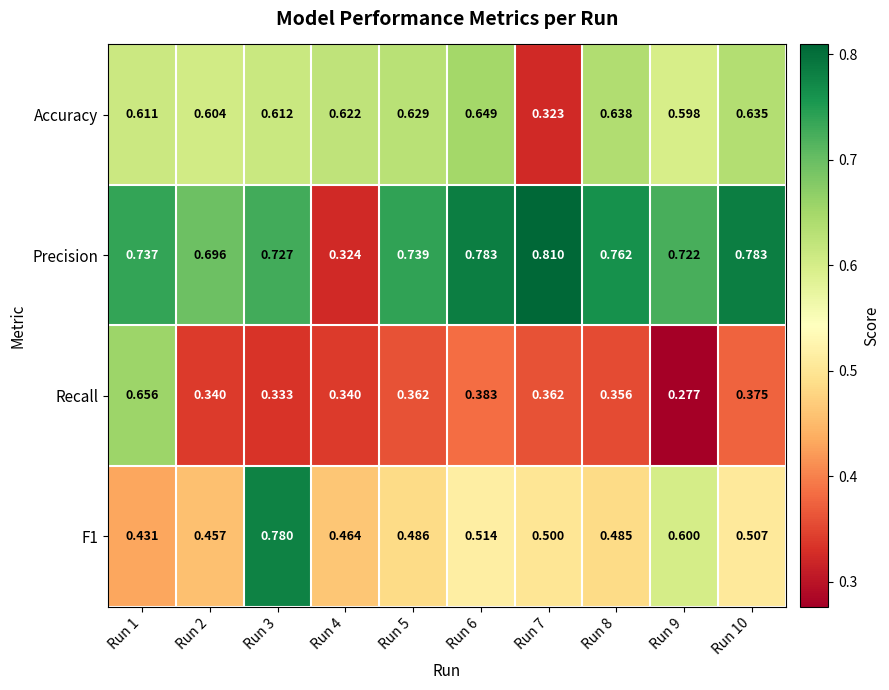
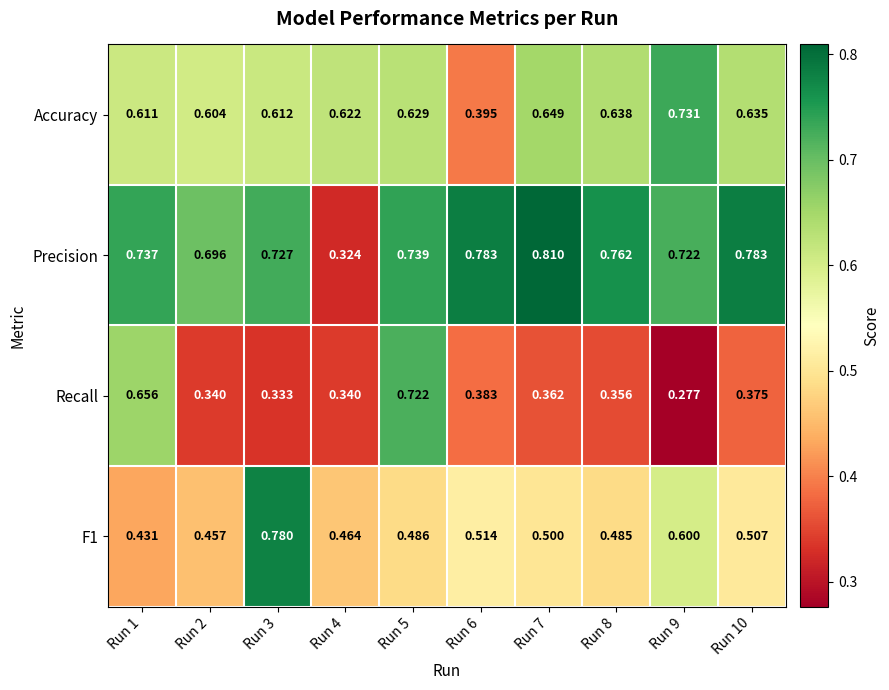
  {
    "Accuracy": {
      "Run 1": 0.611,
      "Run 2": 0.604,
      "Run 3": 0.612,
      "Run 4": 0.622,
      "Run 5": 0.629,
-     "Run 6": 0.649,
-     "Run 7": 0.323,
+     "Run 6": 0.395,
+     "Run 7": 0.649,
      "Run 8": 0.638,
-     "Run 9": 0.598,
+     "Run 9": 0.731,
      "Run 10": 0.635
    },
    "Precision": {
      "Run 1": 0.737,
      "Run 2": 0.696,
      "Run 3": 0.727,
      "Run 4": 0.324,
      "Run 5": 0.739,
      "Run 6": 0.783,
      "Run 7": 0.810,
      "Run 8": 0.762,
      "Run 9": 0.722,
      "Run 10": 0.783
    },
    "Recall": {
      "Run 1": 0.656,
      "Run 2": 0.340,
      "Run 3": 0.333,
      "Run 4": 0.340,
-     "Run 5": 0.362,
+     "Run 5": 0.722,
      "Run 6": 0.383,
      "Run 7": 0.362,
      "Run 8": 0.356,
      "Run 9": 0.277,
      "Run 10": 0.375
    },
    "F1": {
      "Run 1": 0.431,
      "Run 2": 0.457,
      "Run 3": 0.780,
      "Run 4": 0.464,
      "Run 5": 0.486,
      "Run 6": 0.514,
      "Run 7": 0.500,
      "Run 8": 0.485,
      "Run 9": 0.600,
      "Run 10": 0.507
    }
  }
